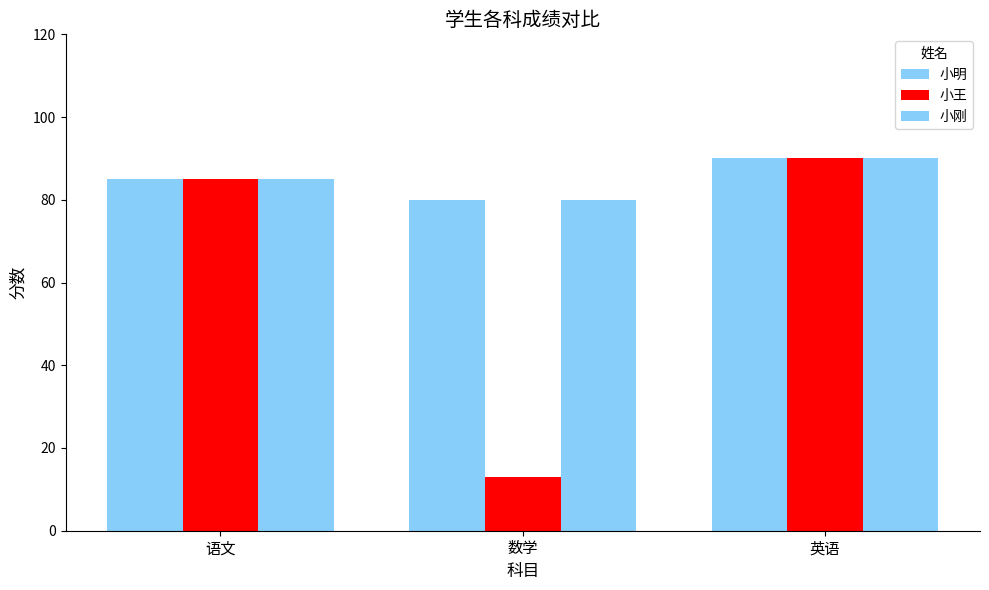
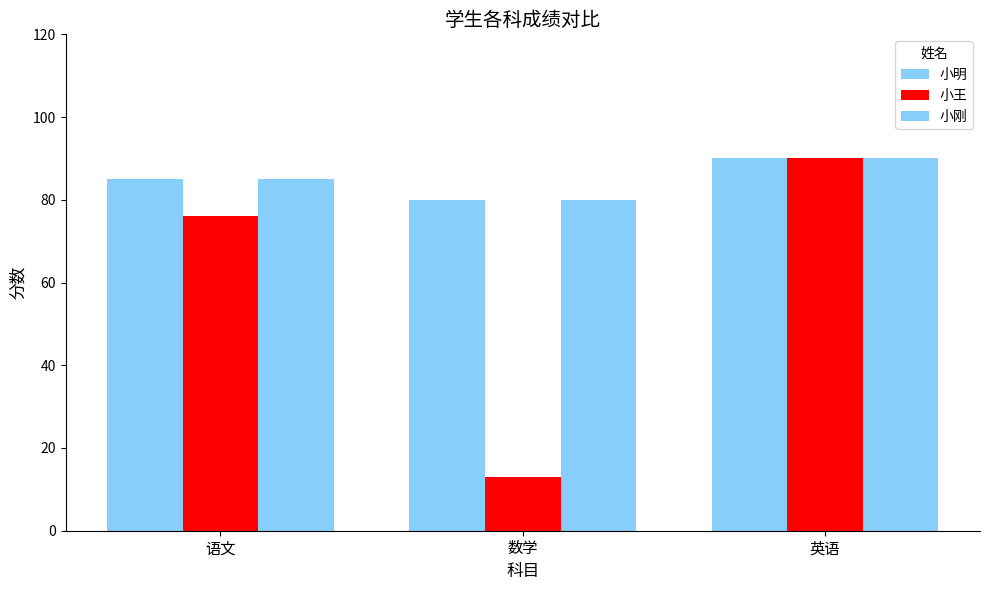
  {
    "小王": {
-     "语文": 85,
+     "语文": 76,
      "数学": 13,
      "英语": 90
    }
  }
